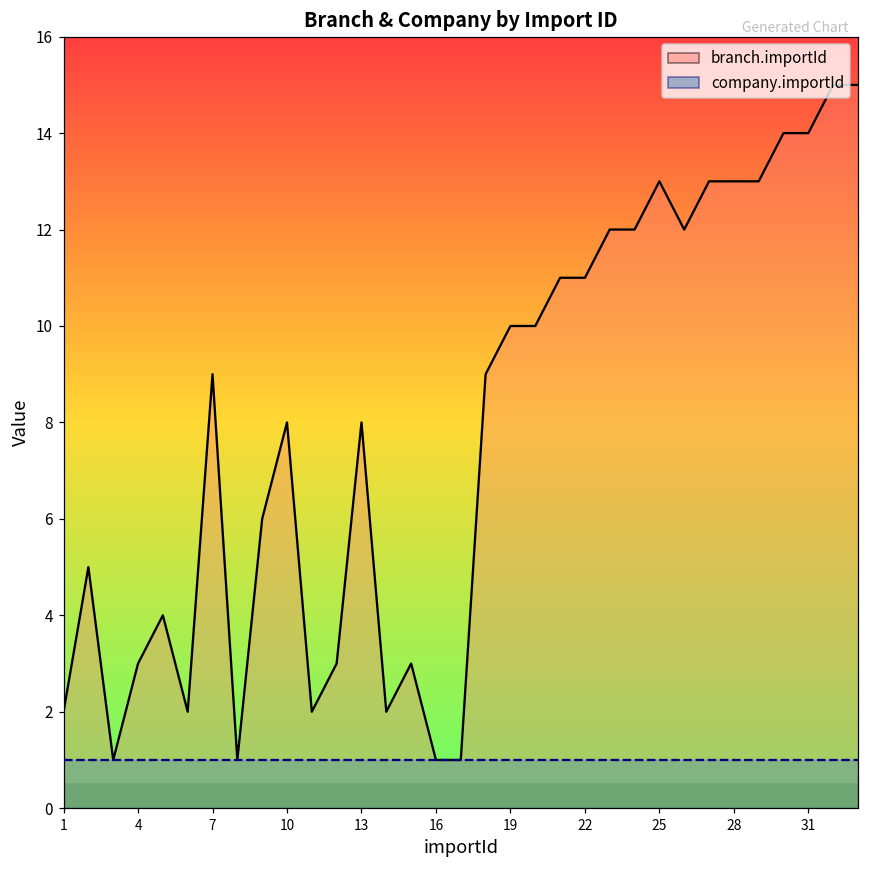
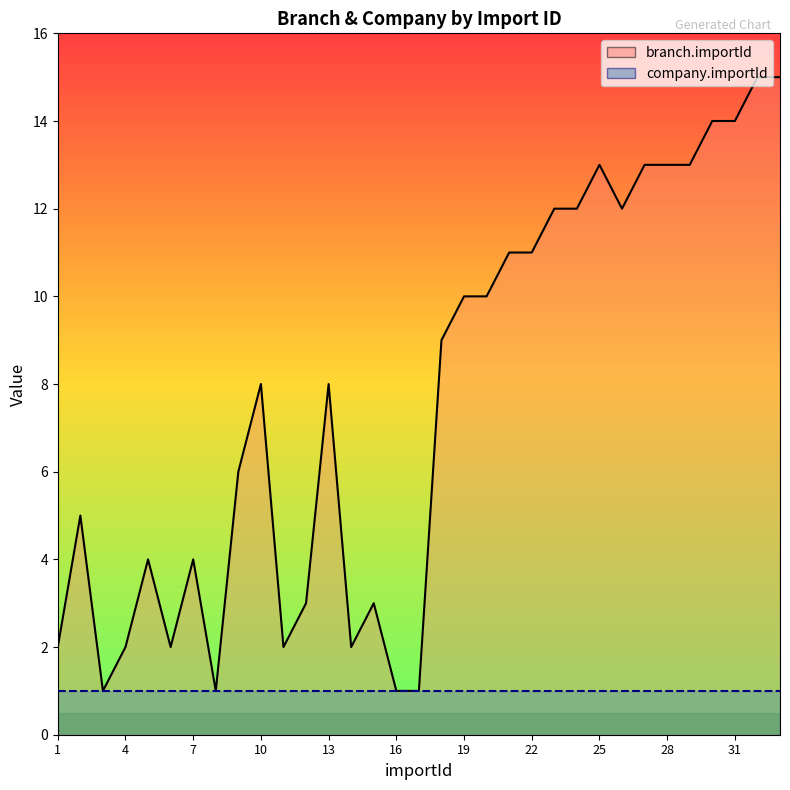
  {
    "branch.importId": {
      "1": 2,
-     "4": 3,
-     "7": 9,
+     "4": 2,
+     "7": 4,
      "10": 8,
      "13": 8,
      "19": 10,
      "22": 11,
      "25": 13,
      "28": 13,
      "31": 14
    },
    "company.importId": {
      "1": 1,
      "4": 1,
      "7": 1,
      "10": 1,
      "13": 1,
      "19": 1,
      "22": 1,
      "25": 1,
      "28": 1,
      "31": 1
    }
  }
